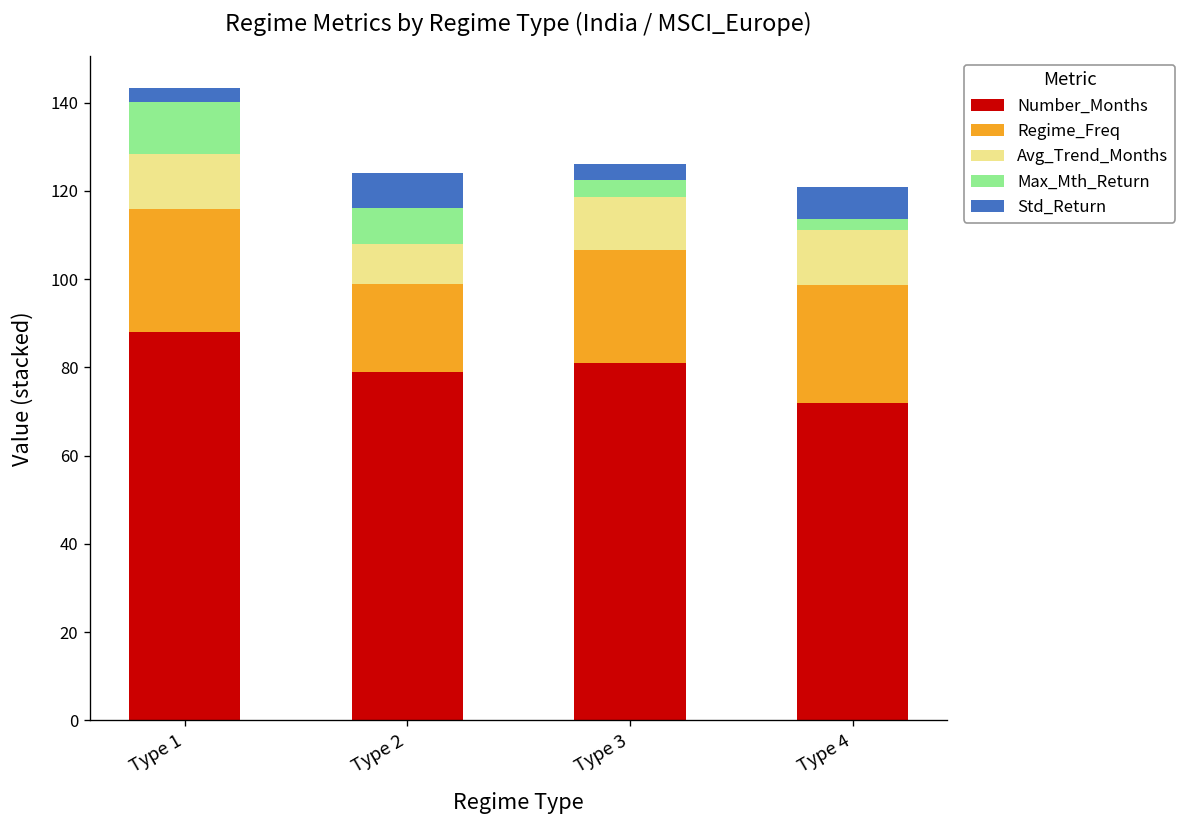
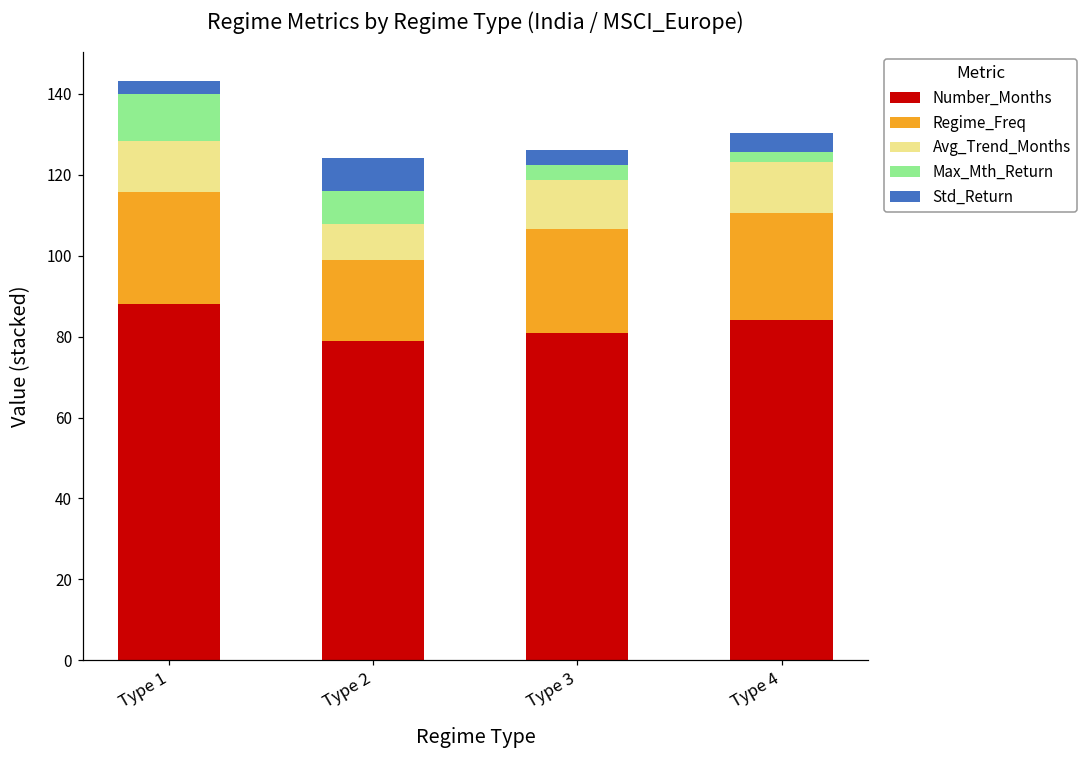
  {
    "Number_Months": {
      "Type 1": 88,
      "Type 2": 79,
      "Type 3": 81,
-     "Type 4": 72
+     "Type 4": 84
    },
    "Regime_Freq": {
      "Type 1": 28,
      "Type 2": 20,
      "Type 3": 26,
      "Type 4": 27
    },
    "Avg_Trend_Months": {
      "Type 1": 13,
      "Type 2": 9,
      "Type 3": 12,
      "Type 4": 13
    },
    "Max_Mth_Return": {
      "Type 1": 12,
      "Type 2": 8,
      "Type 3": 4,
      "Type 4": 3
    },
    "Std_Return": {
      "Type 1": 3,
      "Type 2": 8,
      "Type 3": 4,
-     "Type 4": 7
+     "Type 4": 5
    }
  }
